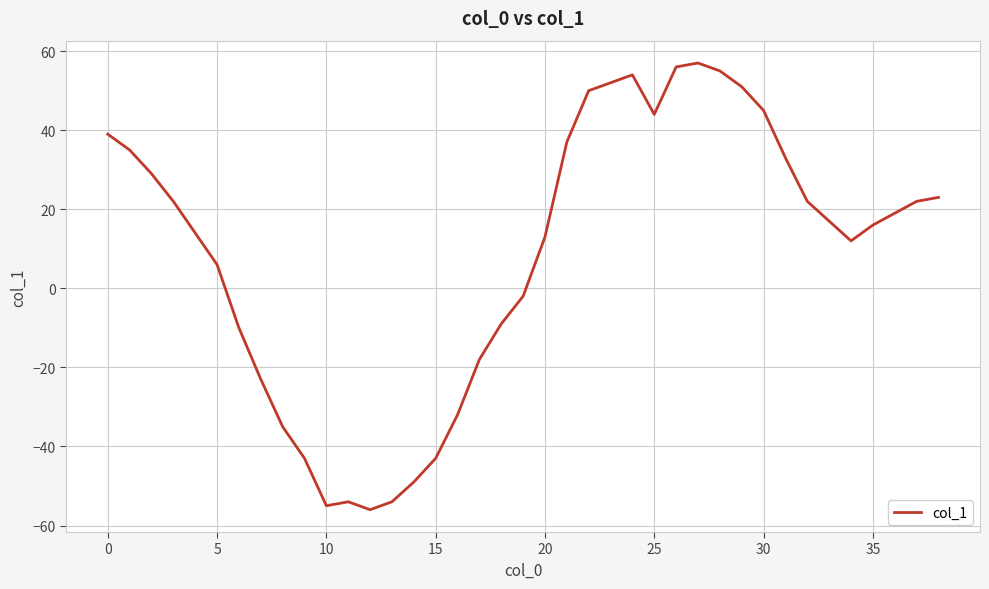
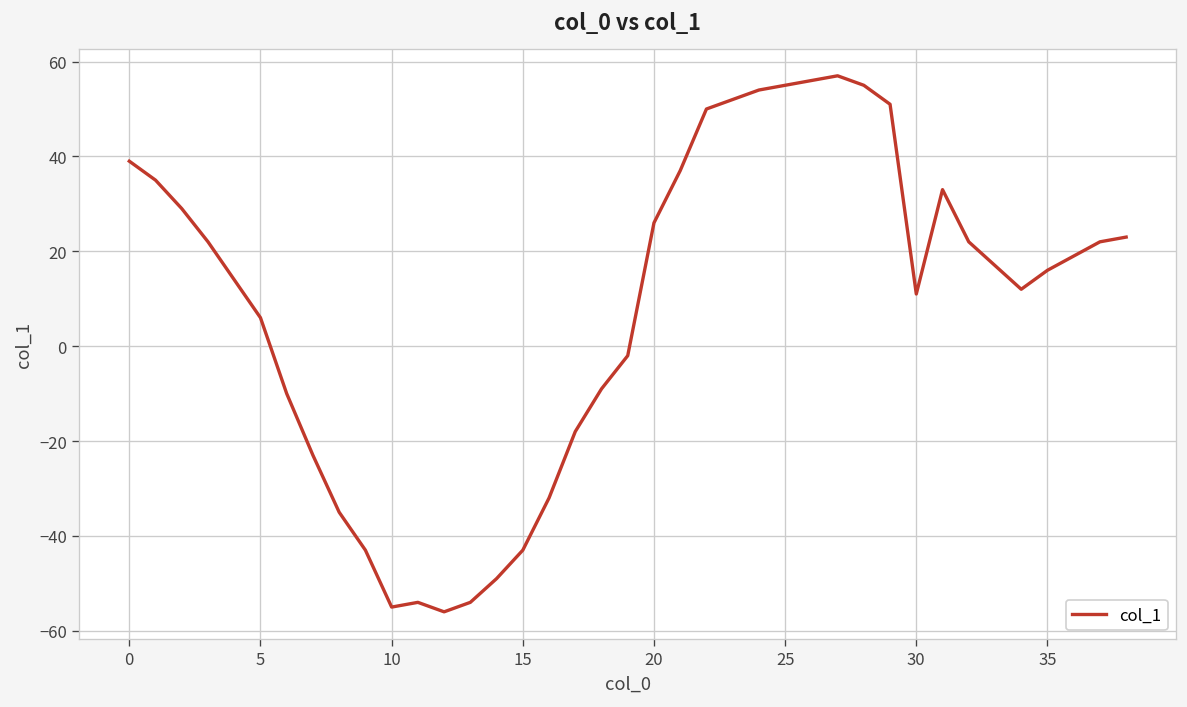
  {
    "0": 39,
    "5": 6,
    "10": -55,
    "15": -43,
-   "20": 13,
-   "25": 44,
-   "30": 45,
+   "20": 26,
+   "25": 55,
+   "30": 11,
    "35": 16
  }
